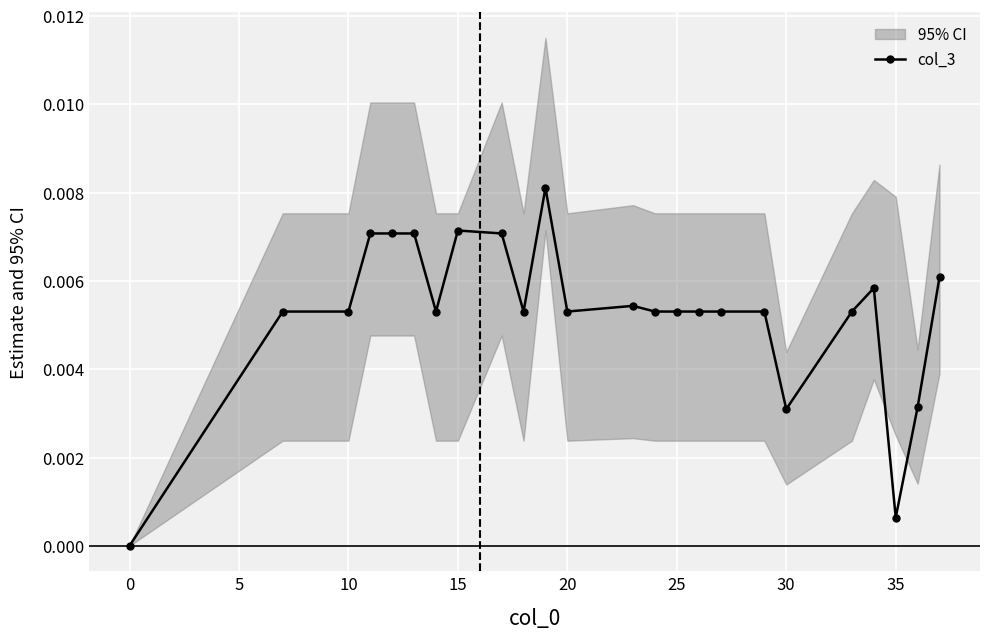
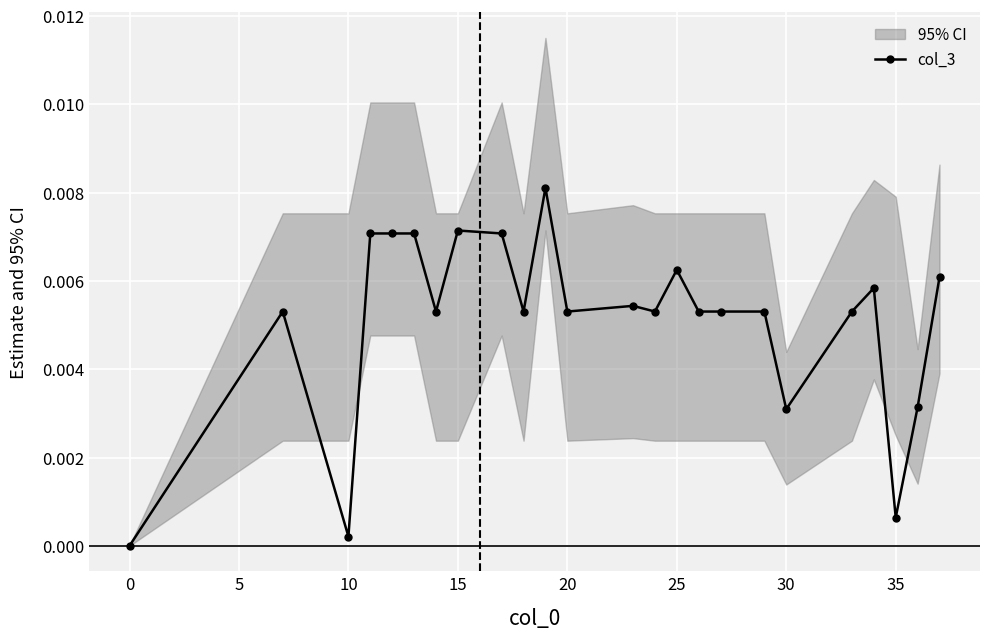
  {
    "col_3": {
-     "10": 0.0053,
+     "10": 0.0002,
      "15": 0.0071,
      "20": 0.0053,
-     "25": 0.0053,
+     "25": 0.0062,
      "30": 0.0031,
      "35": 0.0006
    }
  }
